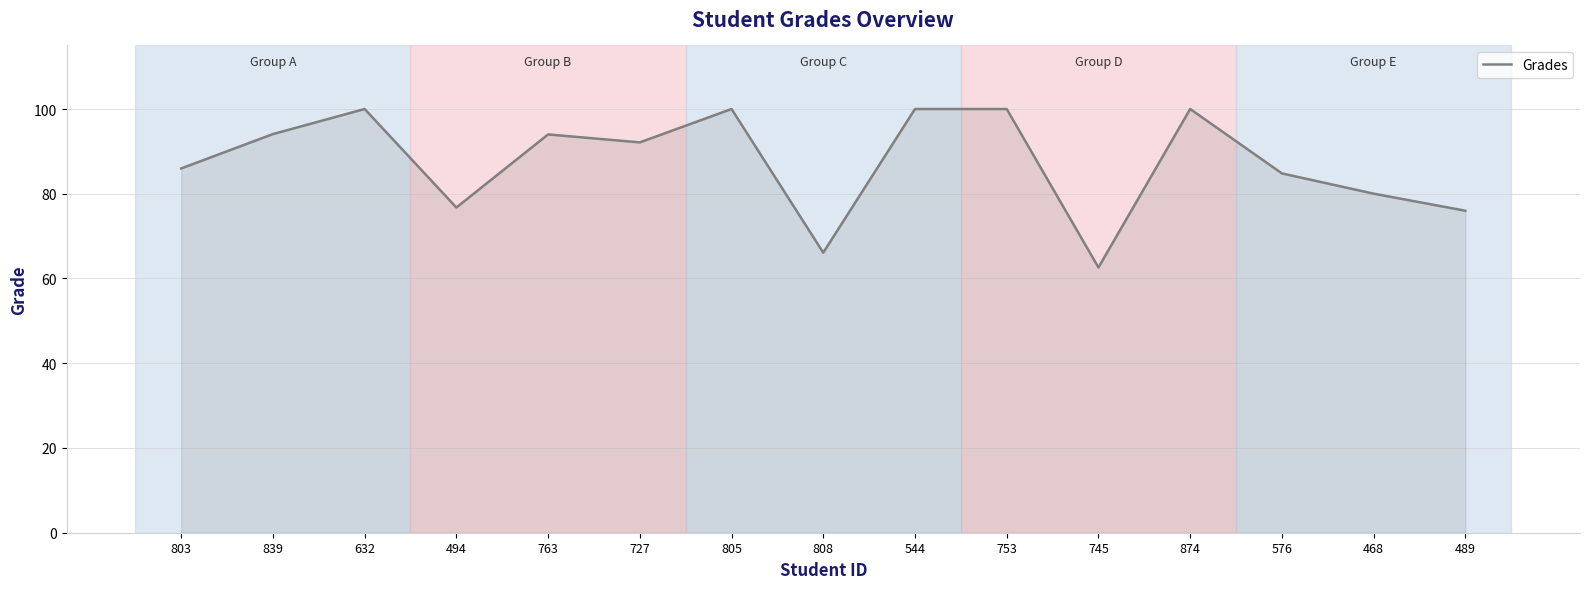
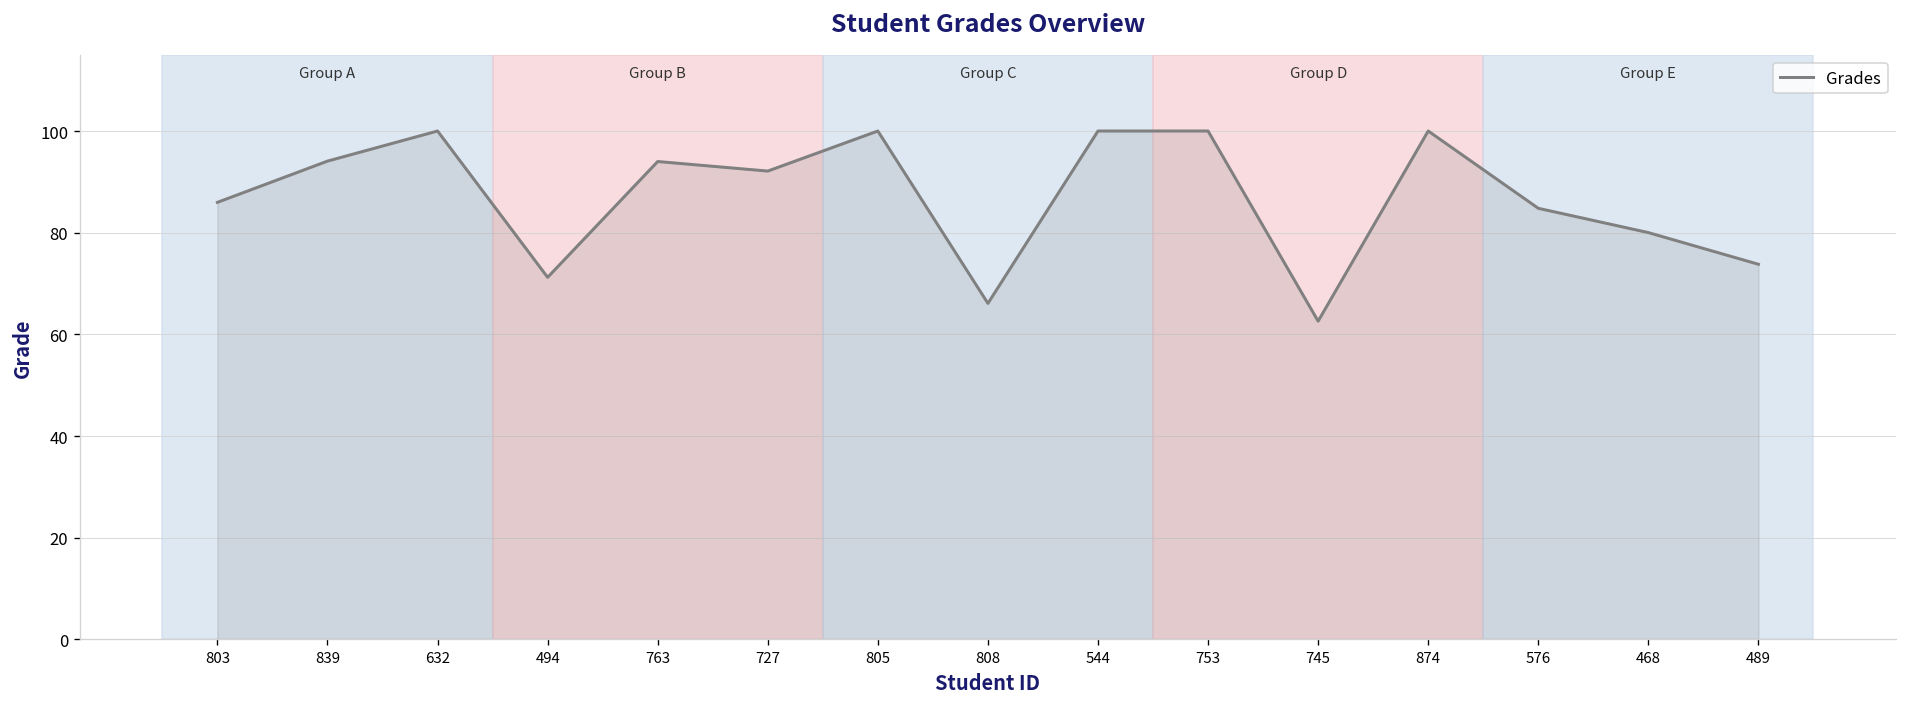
  {
    "803": 86,
    "839": 94,
    "632": 100,
-   "494": 77,
+   "494": 71,
    "763": 94,
    "727": 92,
    "805": 100,
    "808": 66,
    "544": 100,
    "753": 100,
    "745": 63,
    "874": 100,
    "576": 85,
    "468": 80,
-   "489": 76
+   "489": 74
  }
